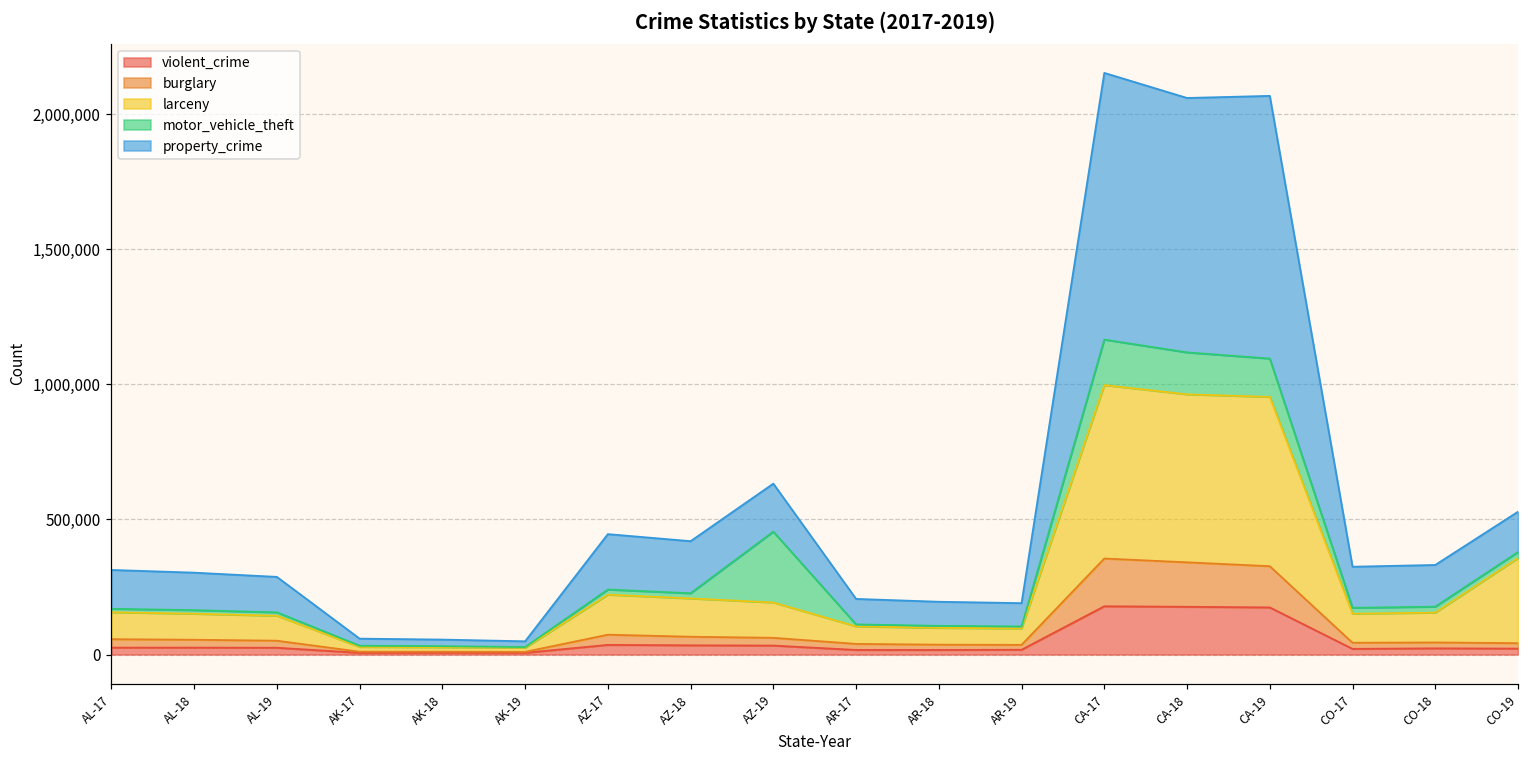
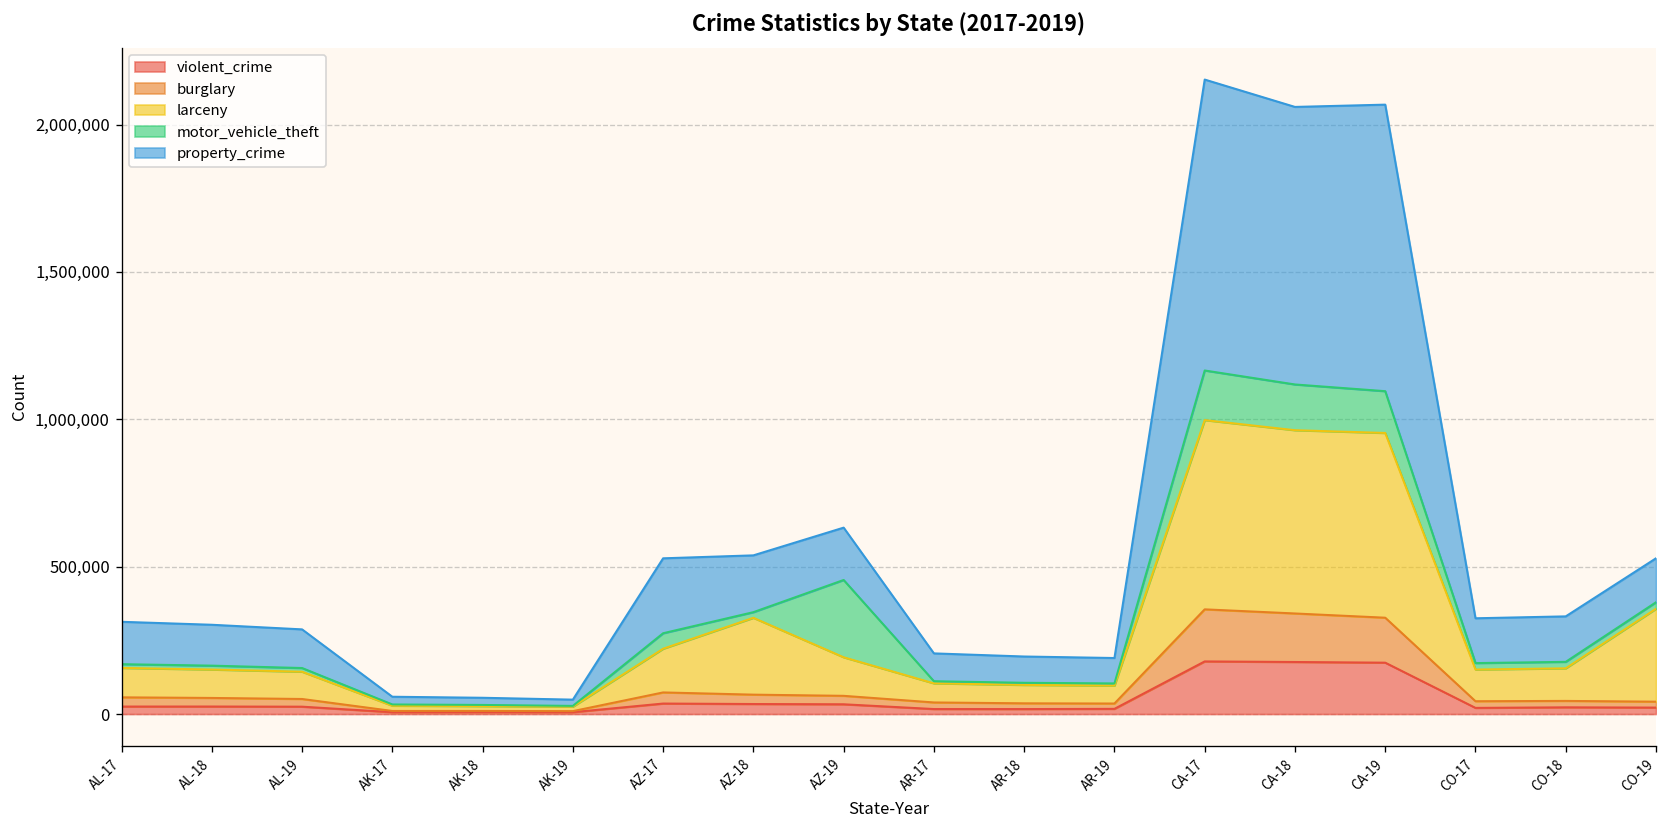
  {
    "larceny": {
      "AL-17": "100,000",
      "AL-18": "100,000",
      "AL-19": "90,000",
      "AZ-17": "150,000",
-     "AZ-18": "140,000",
+     "AZ-18": "260,000",
      "AZ-19": "130,000",
      "CA-17": "640,000",
      "CA-18": "620,000",
      "CA-19": "630,000",
      "CO-17": "110,000",
      "CO-18": "110,000",
      "CO-19": "320,000"
    },
    "motor_vehicle_theft": {
      "AL-17": "10,000",
      "AL-18": "10,000",
      "AL-19": "10,000",
-     "AZ-17": "20,000",
+     "AZ-17": "50,000",
      "AZ-18": "20,000",
      "AZ-19": "260,000",
      "CA-17": "170,000",
      "CA-18": "160,000",
      "CA-19": "140,000",
      "CO-17": "20,000",
      "CO-18": "20,000",
      "CO-19": "20,000"
    },
    "property_crime": {
      "AL-17": "140,000",
      "AL-18": "140,000",
      "AL-19": "130,000",
      "AK-17": "30,000",
      "AK-18": "20,000",
      "AK-19": "20,000",
-     "AZ-17": "200,000",
+     "AZ-17": "250,000",
      "AZ-18": "190,000",
      "AZ-19": "180,000",
      "AR-17": "90,000",
      "AR-18": "90,000",
      "AR-19": "90,000",
      "CA-17": "990,000",
      "CA-18": "940,000",
      "CA-19": "970,000",
      "CO-17": "150,000",
      "CO-18": "150,000",
      "CO-19": "150,000"
    }
  }
